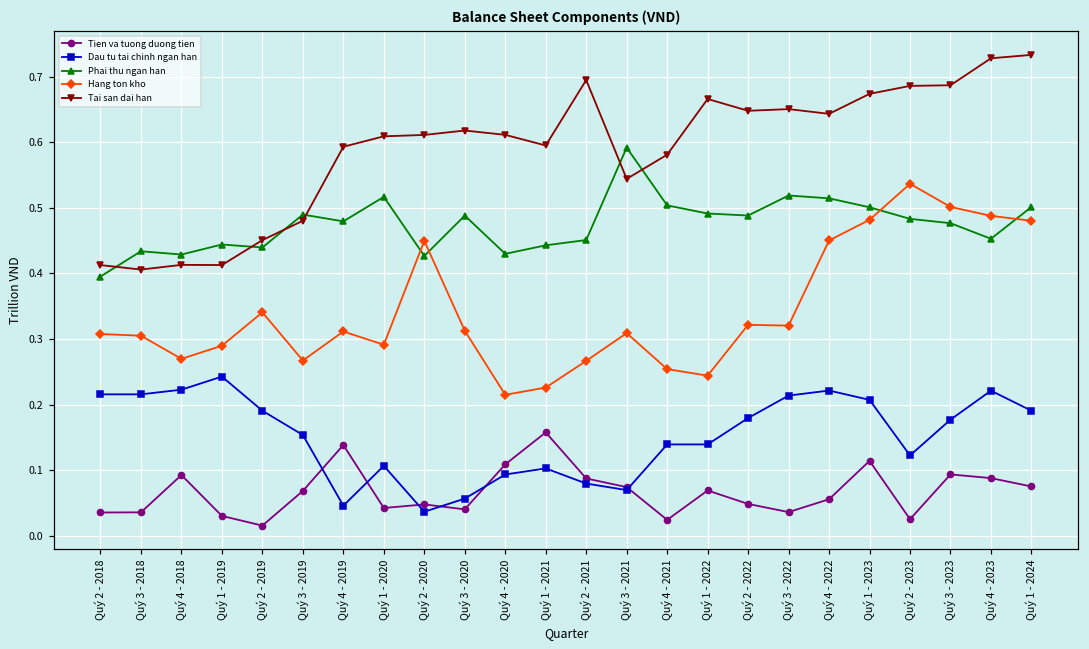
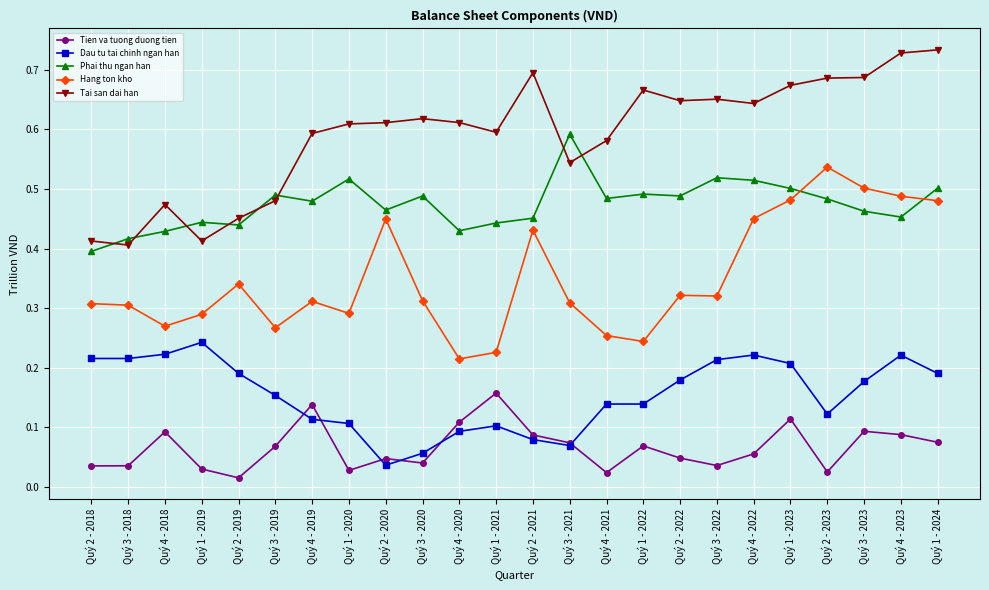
  {
    "Tien va tuong duong tien": {
      "Quý 2 - 2018": 0.04,
      "Quý 3 - 2018": 0.04,
      "Quý 4 - 2018": 0.09,
      "Quý 1 - 2019": 0.03,
      "Quý 2 - 2019": 0.02,
      "Quý 3 - 2019": 0.07,
      "Quý 4 - 2019": 0.14,
-     "Quý 1 - 2020": 0.04,
+     "Quý 1 - 2020": 0.03,
      "Quý 2 - 2020": 0.05,
      "Quý 3 - 2020": 0.04,
      "Quý 4 - 2020": 0.11,
      "Quý 1 - 2021": 0.16,
      "Quý 2 - 2021": 0.09,
      "Quý 3 - 2021": 0.07,
      "Quý 4 - 2021": 0.02,
      "Quý 1 - 2022": 0.07,
      "Quý 2 - 2022": 0.05,
      "Quý 3 - 2022": 0.04,
      "Quý 4 - 2022": 0.06,
      "Quý 1 - 2023": 0.11,
      "Quý 2 - 2023": 0.03,
      "Quý 3 - 2023": 0.09,
      "Quý 4 - 2023": 0.09,
      "Quý 1 - 2024": 0.08
    },
    "Dau tu tai chinh ngan han": {
      "Quý 2 - 2018": 0.22,
      "Quý 3 - 2018": 0.22,
      "Quý 4 - 2018": 0.22,
      "Quý 1 - 2019": 0.24,
      "Quý 2 - 2019": 0.19,
      "Quý 3 - 2019": 0.15,
-     "Quý 4 - 2019": 0.05,
+     "Quý 4 - 2019": 0.11,
      "Quý 1 - 2020": 0.11,
      "Quý 2 - 2020": 0.04,
      "Quý 3 - 2020": 0.06,
      "Quý 4 - 2020": 0.09,
      "Quý 1 - 2021": 0.10,
      "Quý 2 - 2021": 0.08,
      "Quý 3 - 2021": 0.07,
      "Quý 4 - 2021": 0.14,
      "Quý 1 - 2022": 0.14,
      "Quý 2 - 2022": 0.18,
      "Quý 3 - 2022": 0.21,
      "Quý 4 - 2022": 0.22,
      "Quý 1 - 2023": 0.21,
      "Quý 2 - 2023": 0.12,
      "Quý 3 - 2023": 0.18,
      "Quý 4 - 2023": 0.22,
      "Quý 1 - 2024": 0.19
    },
    "Phai thu ngan han": {
      "Quý 2 - 2018": 0.40,
-     "Quý 3 - 2018": 0.43,
+     "Quý 3 - 2018": 0.42,
      "Quý 4 - 2018": 0.43,
      "Quý 1 - 2019": 0.44,
      "Quý 2 - 2019": 0.44,
      "Quý 3 - 2019": 0.49,
      "Quý 4 - 2019": 0.48,
      "Quý 1 - 2020": 0.52,
-     "Quý 2 - 2020": 0.43,
+     "Quý 2 - 2020": 0.46,
      "Quý 3 - 2020": 0.49,
      "Quý 4 - 2020": 0.43,
      "Quý 1 - 2021": 0.44,
      "Quý 2 - 2021": 0.45,
      "Quý 3 - 2021": 0.59,
-     "Quý 4 - 2021": 0.50,
+     "Quý 4 - 2021": 0.48,
      "Quý 1 - 2022": 0.49,
      "Quý 2 - 2022": 0.49,
      "Quý 3 - 2022": 0.52,
      "Quý 4 - 2022": 0.51,
      "Quý 1 - 2023": 0.50,
      "Quý 2 - 2023": 0.48,
-     "Quý 3 - 2023": 0.48,
+     "Quý 3 - 2023": 0.46,
      "Quý 4 - 2023": 0.45,
      "Quý 1 - 2024": 0.50
    },
    "Hang ton kho": {
      "Quý 2 - 2018": 0.31,
      "Quý 3 - 2018": 0.31,
      "Quý 4 - 2018": 0.27,
      "Quý 1 - 2019": 0.29,
      "Quý 2 - 2019": 0.34,
      "Quý 3 - 2019": 0.27,
      "Quý 4 - 2019": 0.31,
      "Quý 1 - 2020": 0.29,
      "Quý 2 - 2020": 0.45,
      "Quý 3 - 2020": 0.31,
      "Quý 4 - 2020": 0.21,
      "Quý 1 - 2021": 0.23,
-     "Quý 2 - 2021": 0.27,
+     "Quý 2 - 2021": 0.43,
      "Quý 3 - 2021": 0.31,
      "Quý 4 - 2021": 0.25,
      "Quý 1 - 2022": 0.24,
      "Quý 2 - 2022": 0.32,
      "Quý 3 - 2022": 0.32,
      "Quý 4 - 2022": 0.45,
      "Quý 1 - 2023": 0.48,
      "Quý 2 - 2023": 0.54,
      "Quý 3 - 2023": 0.50,
      "Quý 4 - 2023": 0.49,
      "Quý 1 - 2024": 0.48
    },
    "Tai san dai han": {
      "Quý 2 - 2018": 0.41,
      "Quý 3 - 2018": 0.41,
-     "Quý 4 - 2018": 0.41,
+     "Quý 4 - 2018": 0.47,
      "Quý 1 - 2019": 0.41,
      "Quý 2 - 2019": 0.45,
      "Quý 3 - 2019": 0.48,
      "Quý 4 - 2019": 0.59,
      "Quý 1 - 2020": 0.61,
      "Quý 2 - 2020": 0.61,
      "Quý 3 - 2020": 0.62,
      "Quý 4 - 2020": 0.61,
      "Quý 1 - 2021": 0.60,
      "Quý 2 - 2021": 0.70,
      "Quý 3 - 2021": 0.54,
      "Quý 4 - 2021": 0.58,
      "Quý 1 - 2022": 0.67,
      "Quý 2 - 2022": 0.65,
      "Quý 3 - 2022": 0.65,
      "Quý 4 - 2022": 0.64,
      "Quý 1 - 2023": 0.67,
      "Quý 2 - 2023": 0.69,
      "Quý 3 - 2023": 0.69,
      "Quý 4 - 2023": 0.73,
      "Quý 1 - 2024": 0.73
    }
  }
